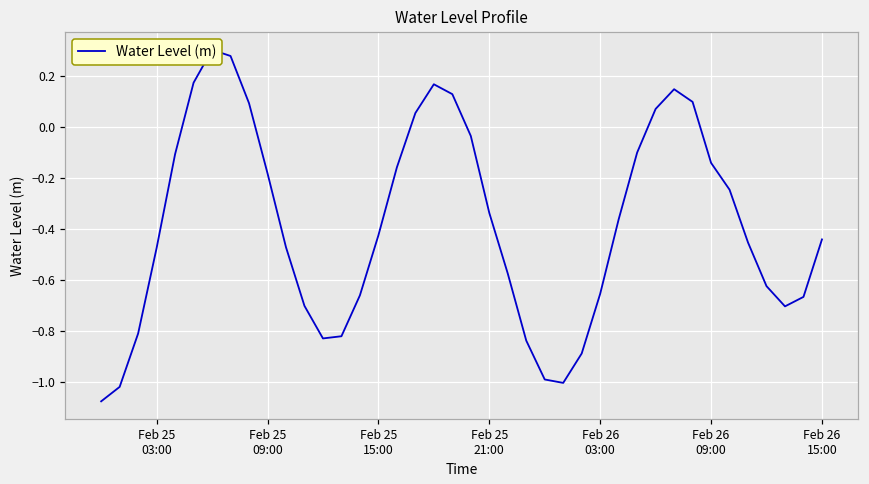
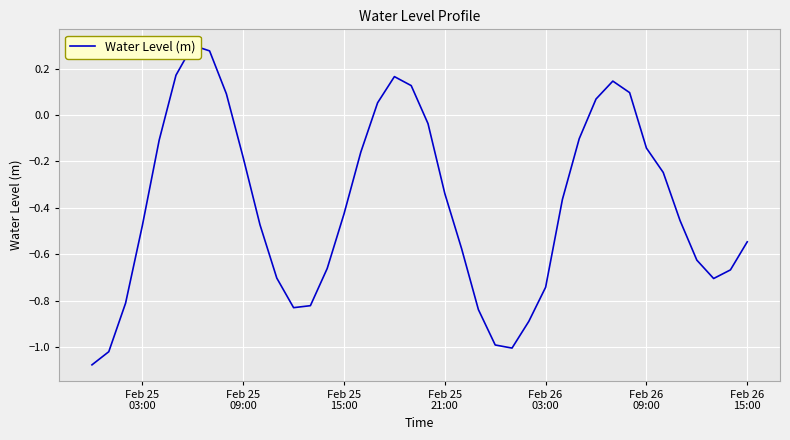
  {
    "Feb 25 03:00": -0.48,
    "Feb 25 09:00": -0.18,
    "Feb 25 15:00": -0.43,
    "Feb 25 21:00": -0.34,
-   "Feb 26 03:00": -0.66,
+   "Feb 26 03:00": -0.74,
    "Feb 26 09:00": -0.14,
-   "Feb 26 15:00": -0.44
+   "Feb 26 15:00": -0.55
  }
